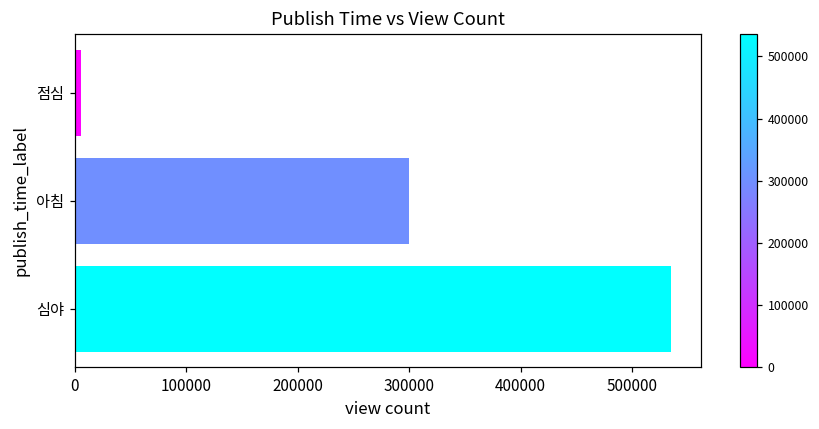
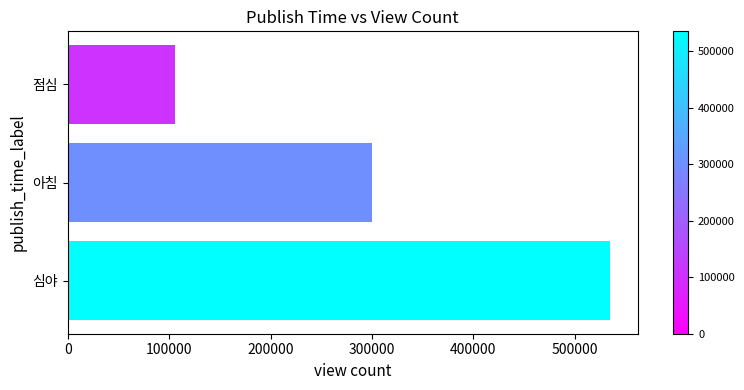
  {
-   "점심": 6000,
+   "점심": 105000,
    "아침": 300000,
    "심야": 535000
  }
